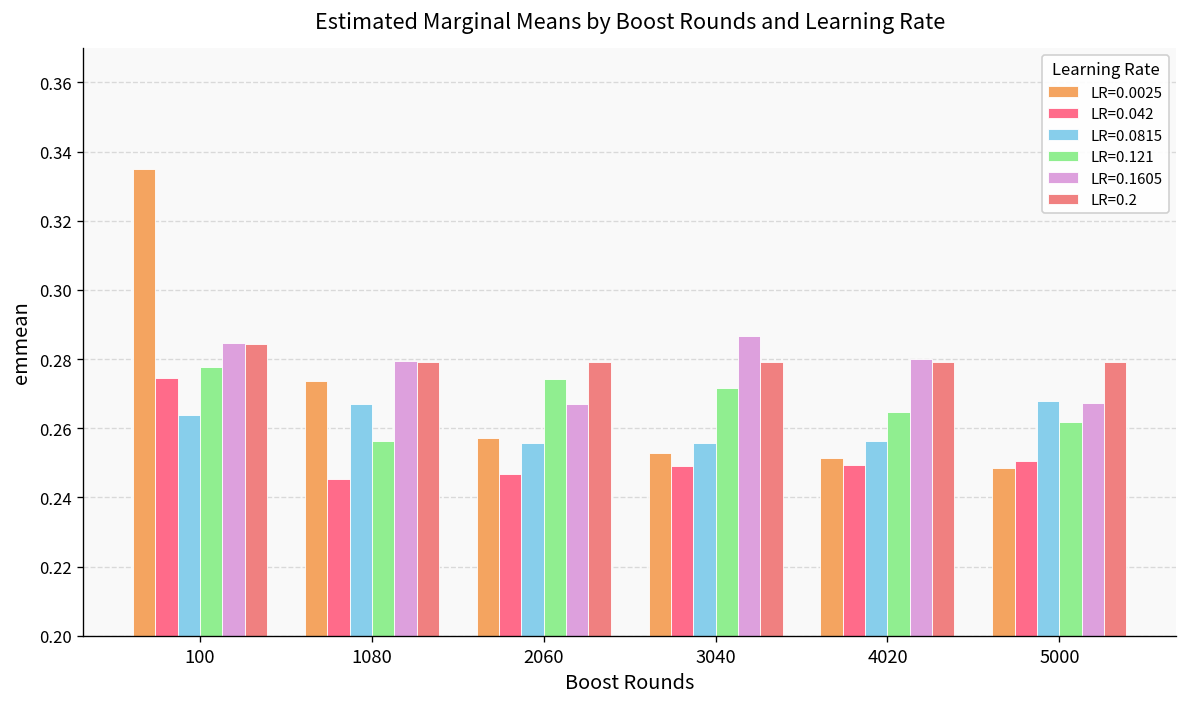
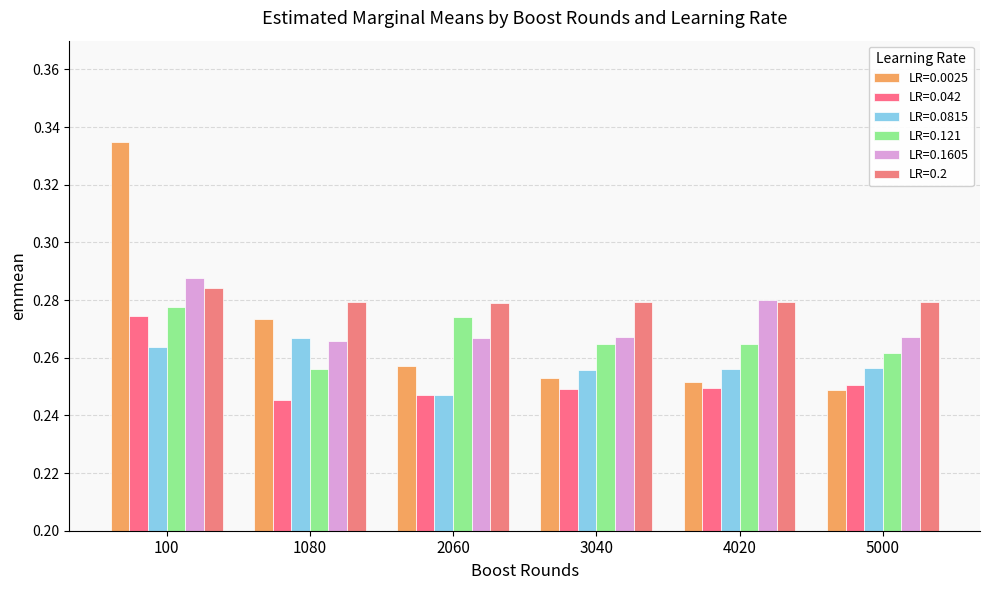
  {
    "LR=0.0815": {
      "100": 0.264,
      "1080": 0.267,
-     "2060": 0.256,
+     "2060": 0.247,
      "3040": 0.256,
      "4020": 0.256,
-     "5000": 0.268
+     "5000": 0.256
    },
    "LR=0.121": {
      "100": 0.278,
      "1080": 0.256,
      "2060": 0.274,
-     "3040": 0.272,
+     "3040": 0.265,
      "4020": 0.265,
      "5000": 0.262
    },
    "LR=0.1605": {
-     "100": 0.285,
-     "1080": 0.280,
+     "100": 0.288,
+     "1080": 0.266,
      "2060": 0.267,
-     "3040": 0.287,
+     "3040": 0.267,
      "4020": 0.280,
      "5000": 0.267
    }
  }
